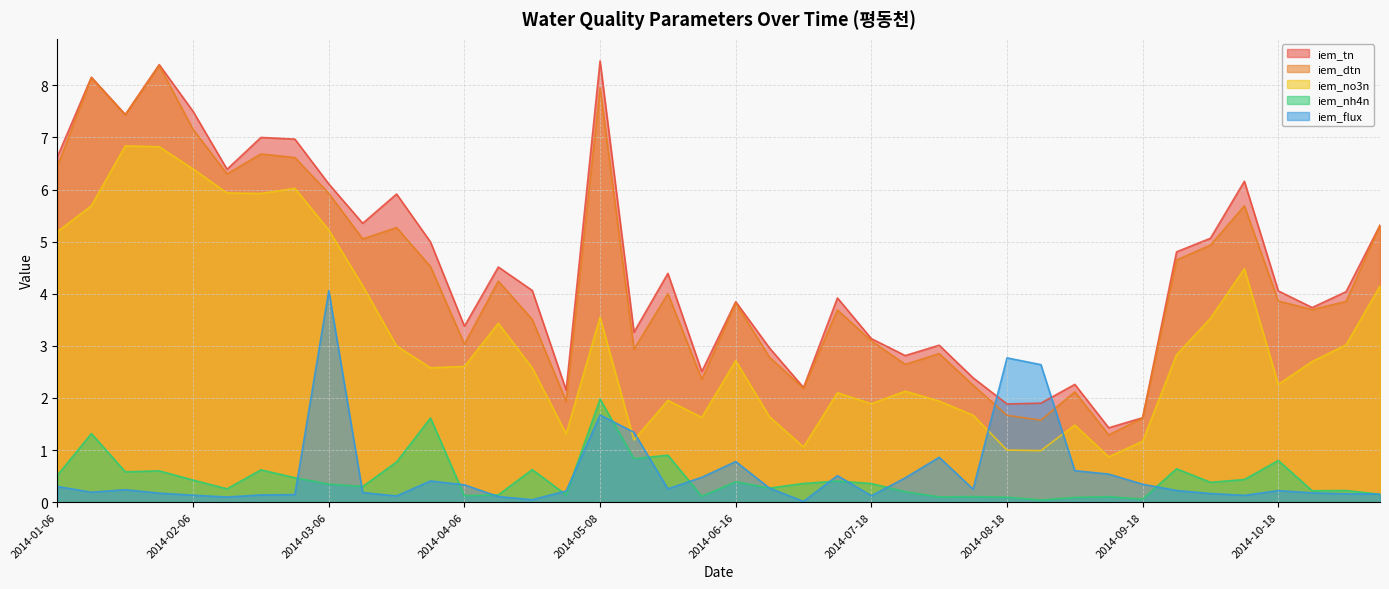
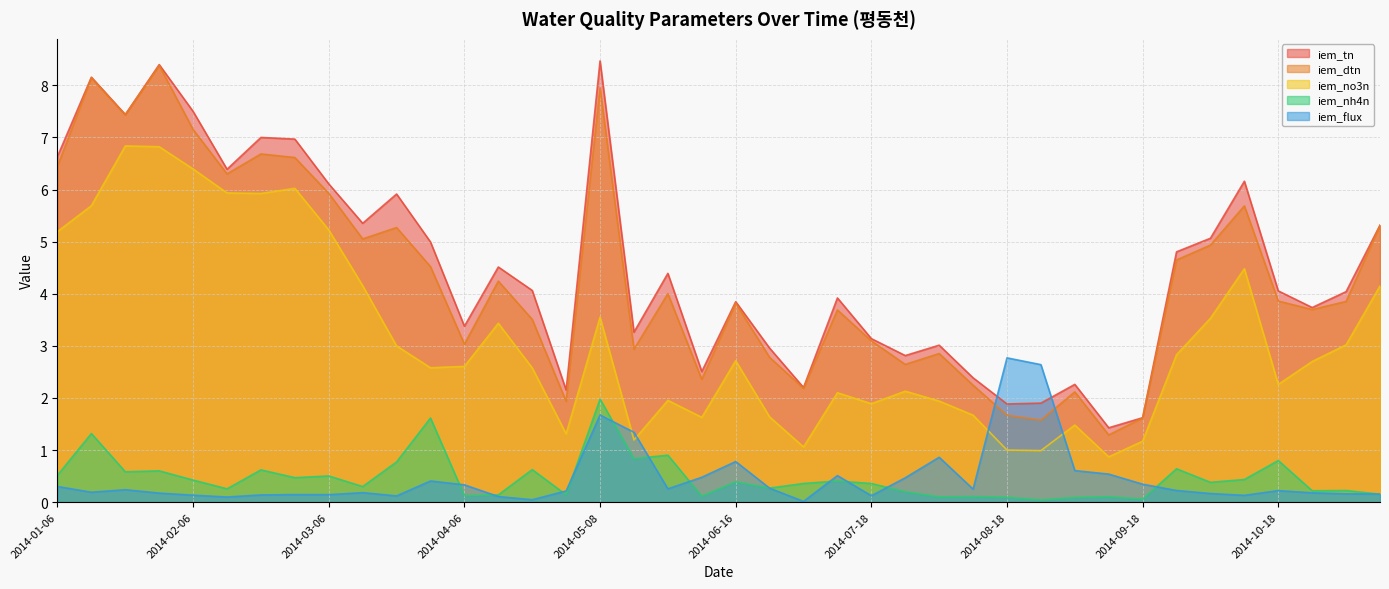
  {
    "iem_nh4n": {
      "2014-01-06": 0.5,
      "2014-02-06": 0.4,
-     "2014-03-06": 0.3,
+     "2014-03-06": 0.5,
      "2014-04-06": 0.1,
      "2014-05-08": 2.0,
      "2014-06-16": 0.4,
      "2014-07-18": 0.4,
      "2014-08-18": 0.1,
      "2014-09-18": 0.1,
      "2014-10-18": 0.8
    },
    "iem_flux": {
      "2014-01-06": 0.3,
      "2014-02-06": 0.1,
-     "2014-03-06": 4.1,
+     "2014-03-06": 0.1,
      "2014-04-06": 0.3,
      "2014-05-08": 1.7,
      "2014-06-16": 0.8,
      "2014-07-18": 0.1,
      "2014-08-18": 2.8,
      "2014-09-18": 0.3,
      "2014-10-18": 0.2
    }
  }
